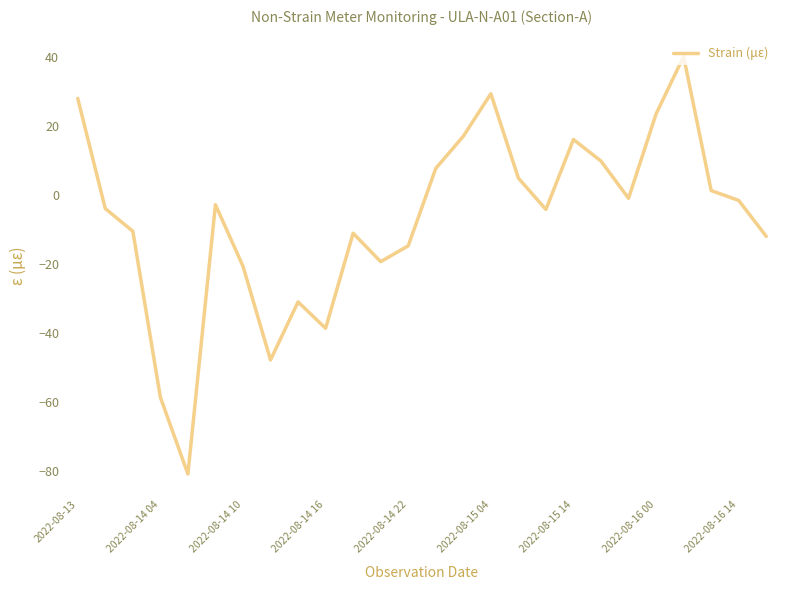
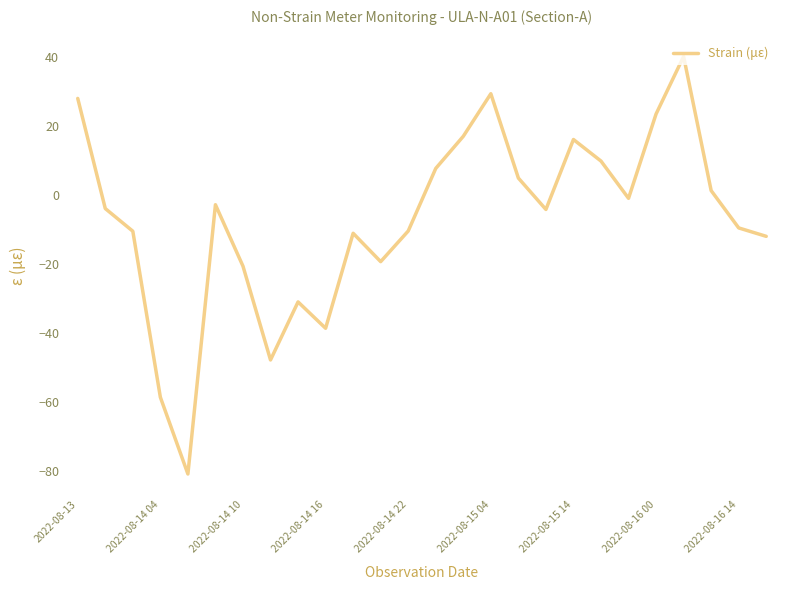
  {
    "2022-08-13": 28,
    "2022-08-14 04": -59,
    "2022-08-14 10": -21,
    "2022-08-14 16": -39,
-   "2022-08-14 22": -15,
+   "2022-08-14 22": -10,
    "2022-08-15 04": 29,
    "2022-08-15 14": 16,
    "2022-08-16 00": 23,
-   "2022-08-16 14": -2
+   "2022-08-16 14": -9
  }
